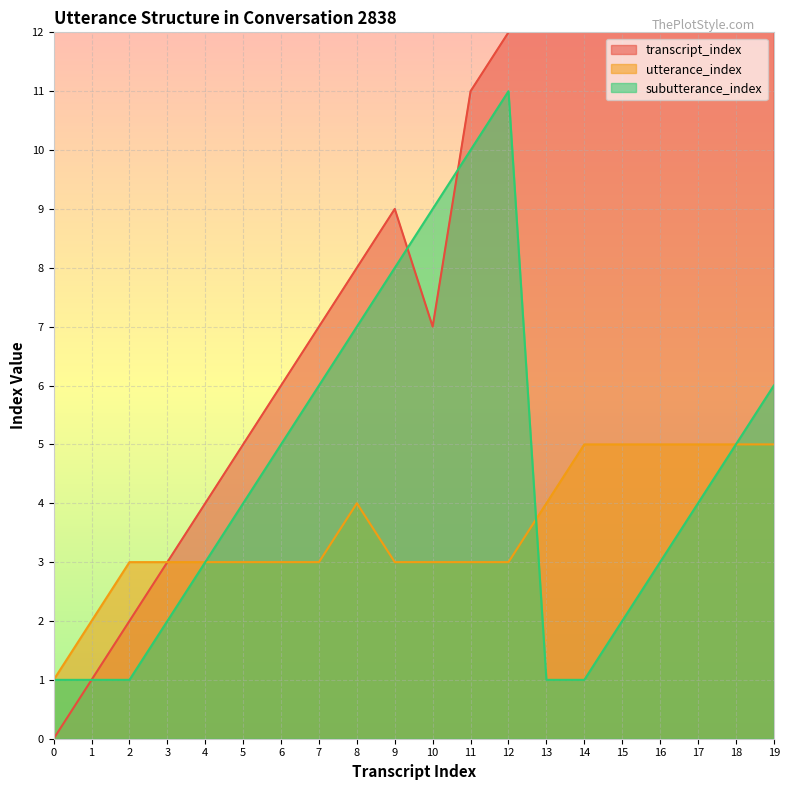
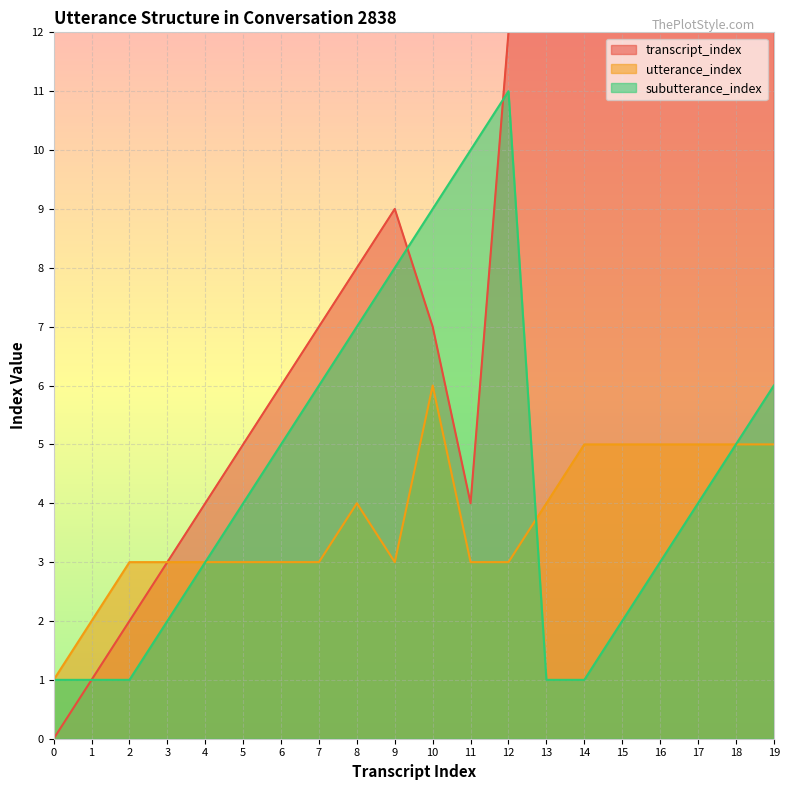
  {
    "transcript_index": {
      "0": 0,
      "2": 2,
      "4": 4,
      "5": 5,
      "6": 6,
      "7": 7,
      "8": 8,
      "9": 9,
      "10": 7,
-     "11": 11,
+     "11": 4,
      "12": 12
    },
    "utterance_index": {
      "1": 2,
      "2": 3,
      "5": 3,
      "6": 3,
      "7": 3,
      "8": 4,
      "9": 3,
-     "10": 3,
+     "10": 6,
      "11": 3,
      "12": 3,
      "13": 4,
      "14": 5,
      "15": 5,
      "16": 5,
      "17": 5,
      "19": 5
    },
    "subutterance_index": {
      "2": 1,
      "3": 2,
      "5": 4,
      "6": 5,
      "7": 6,
      "8": 7,
      "9": 8,
      "10": 9,
      "11": 10,
      "12": 11,
      "13": 1,
      "14": 1,
      "15": 2,
      "16": 3,
      "17": 4,
      "19": 6
    }
  }
